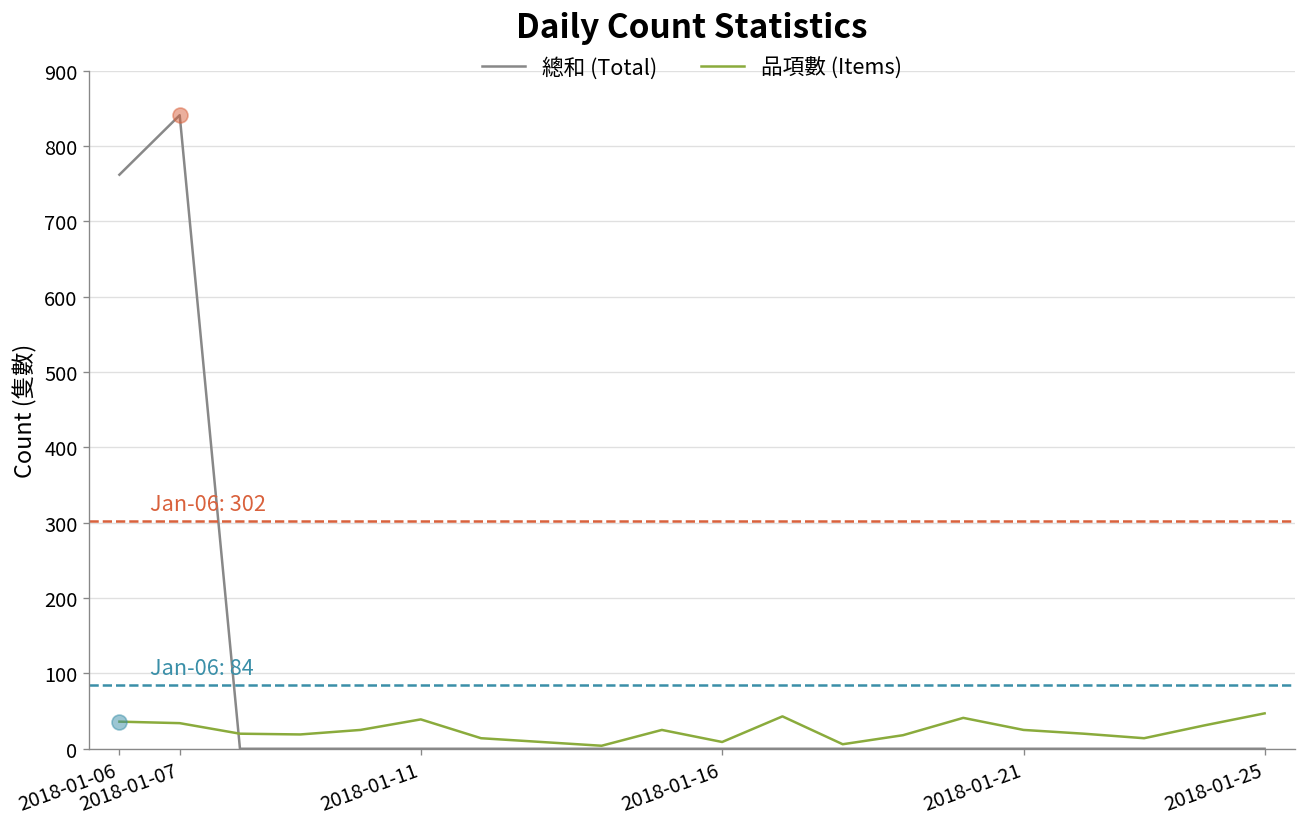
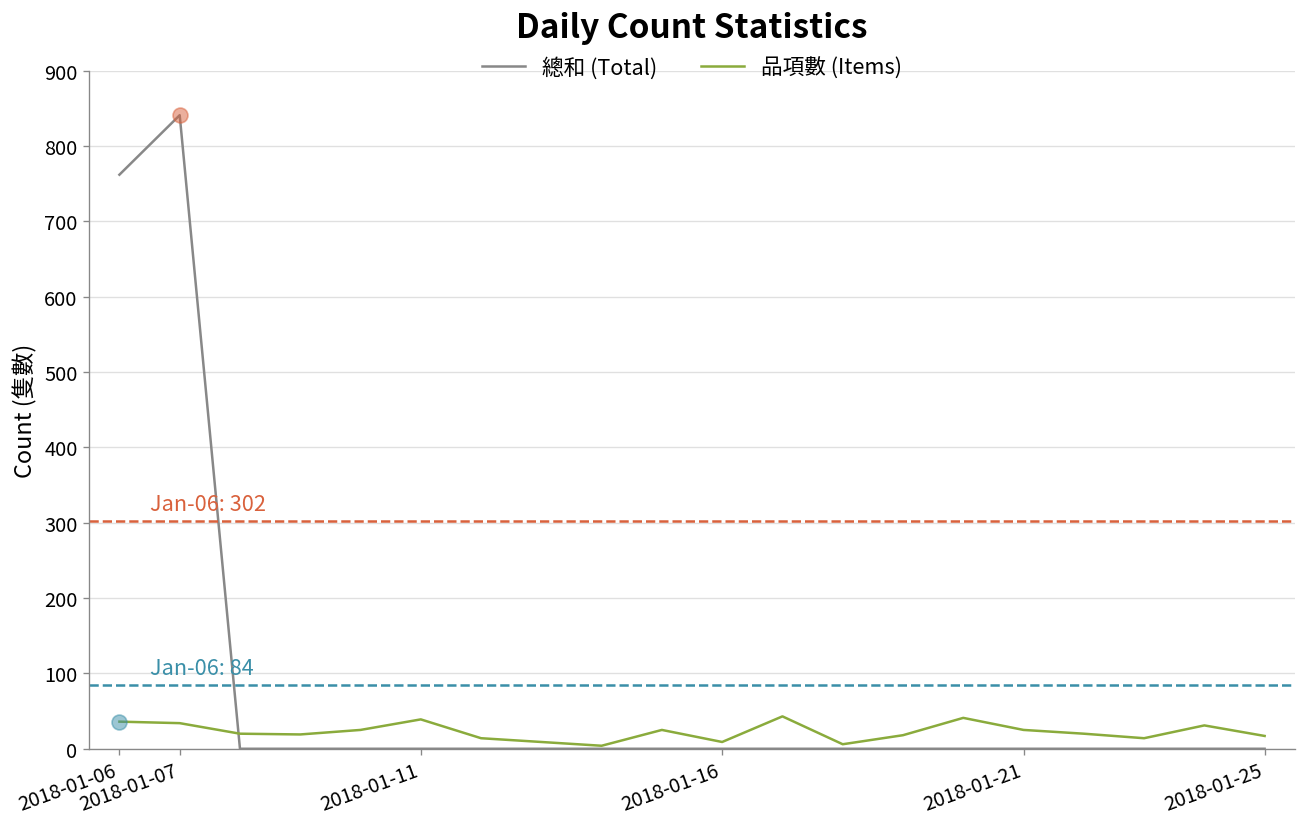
  {
    "總和 (Total)": {
      "2018-01-06": 760,
      "2018-01-11": 0,
      "2018-01-16": 0,
      "2018-01-21": 0,
      "2018-01-25": 0
    },
    "品項數 (Items)": {
      "2018-01-07": 30,
      "2018-01-11": 40,
      "2018-01-16": 10,
      "2018-01-21": 30,
-     "2018-01-25": 50
+     "2018-01-25": 20
    }
  }
